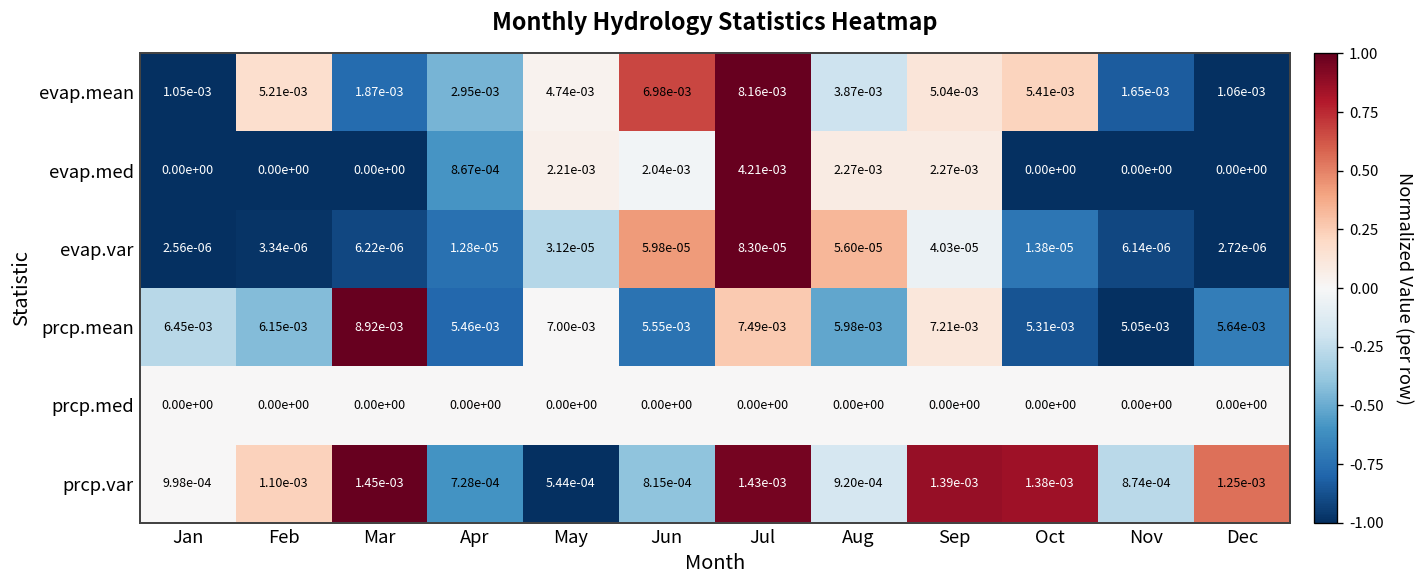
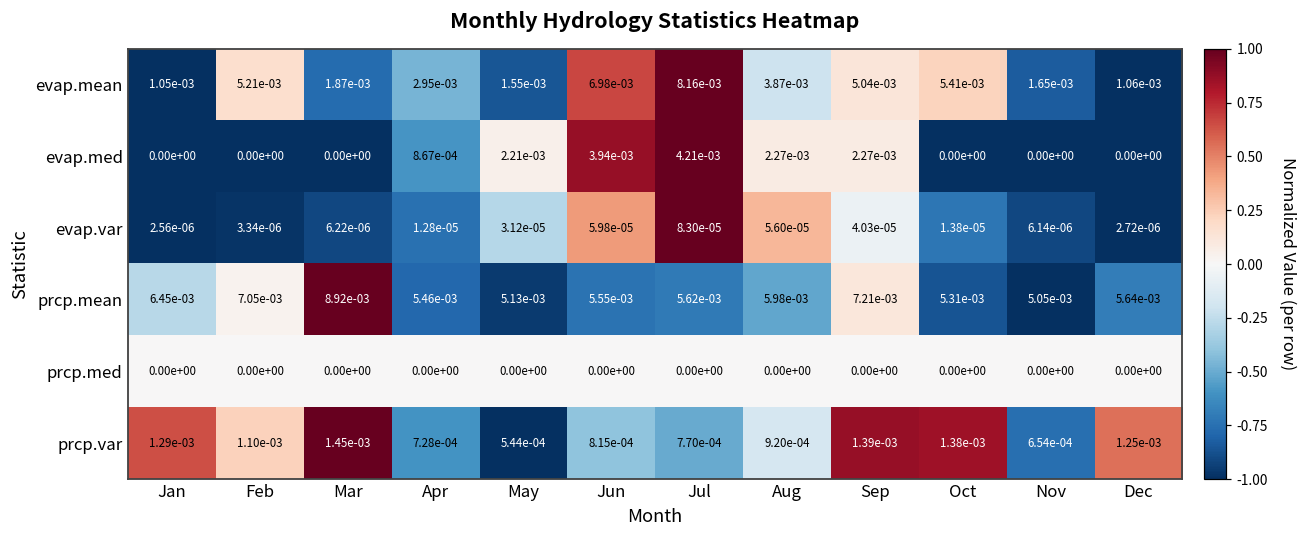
  {
    "evap.mean": {
      "Jan": "1.05e-03",
      "Feb": "5.21e-03",
      "Mar": "1.87e-03",
      "Apr": "2.95e-03",
-     "May": "4.74e-03",
+     "May": "1.55e-03",
      "Jun": "6.98e-03",
      "Jul": "8.16e-03",
      "Aug": "3.87e-03",
      "Sep": "5.04e-03",
      "Oct": "5.41e-03",
      "Nov": "1.65e-03",
      "Dec": "1.06e-03"
    },
    "evap.med": {
      "Jan": "0.00e+00",
      "Feb": "0.00e+00",
      "Mar": "0.00e+00",
      "Apr": "8.67e-04",
      "May": "2.21e-03",
-     "Jun": "2.04e-03",
+     "Jun": "3.94e-03",
      "Jul": "4.21e-03",
      "Aug": "2.27e-03",
      "Sep": "2.27e-03",
      "Oct": "0.00e+00",
      "Nov": "0.00e+00",
      "Dec": "0.00e+00"
    },
    "evap.var": {
      "Jan": "2.56e-06",
      "Feb": "3.34e-06",
      "Mar": "6.22e-06",
      "Apr": "1.28e-05",
      "May": "3.12e-05",
      "Jun": "5.98e-05",
      "Jul": "8.30e-05",
      "Aug": "5.60e-05",
      "Sep": "4.03e-05",
      "Oct": "1.38e-05",
      "Nov": "6.14e-06",
      "Dec": "2.72e-06"
    },
    "prcp.mean": {
      "Jan": "6.45e-03",
-     "Feb": "6.15e-03",
+     "Feb": "7.05e-03",
      "Mar": "8.92e-03",
      "Apr": "5.46e-03",
-     "May": "7.00e-03",
+     "May": "5.13e-03",
      "Jun": "5.55e-03",
-     "Jul": "7.49e-03",
+     "Jul": "5.62e-03",
      "Aug": "5.98e-03",
      "Sep": "7.21e-03",
      "Oct": "5.31e-03",
      "Nov": "5.05e-03",
      "Dec": "5.64e-03"
    },
    "prcp.med": {
      "Jan": "0.00e+00",
      "Feb": "0.00e+00",
      "Mar": "0.00e+00",
      "Apr": "0.00e+00",
      "May": "0.00e+00",
      "Jun": "0.00e+00",
      "Jul": "0.00e+00",
      "Aug": "0.00e+00",
      "Sep": "0.00e+00",
      "Oct": "0.00e+00",
      "Nov": "0.00e+00",
      "Dec": "0.00e+00"
    },
    "prcp.var": {
-     "Jan": "9.98e-04",
+     "Jan": "1.29e-03",
      "Feb": "1.10e-03",
      "Mar": "1.45e-03",
      "Apr": "7.28e-04",
      "May": "5.44e-04",
      "Jun": "8.15e-04",
-     "Jul": "1.43e-03",
+     "Jul": "7.70e-04",
      "Aug": "9.20e-04",
      "Sep": "1.39e-03",
      "Oct": "1.38e-03",
-     "Nov": "8.74e-04",
+     "Nov": "6.54e-04",
      "Dec": "1.25e-03"
    }
  }
